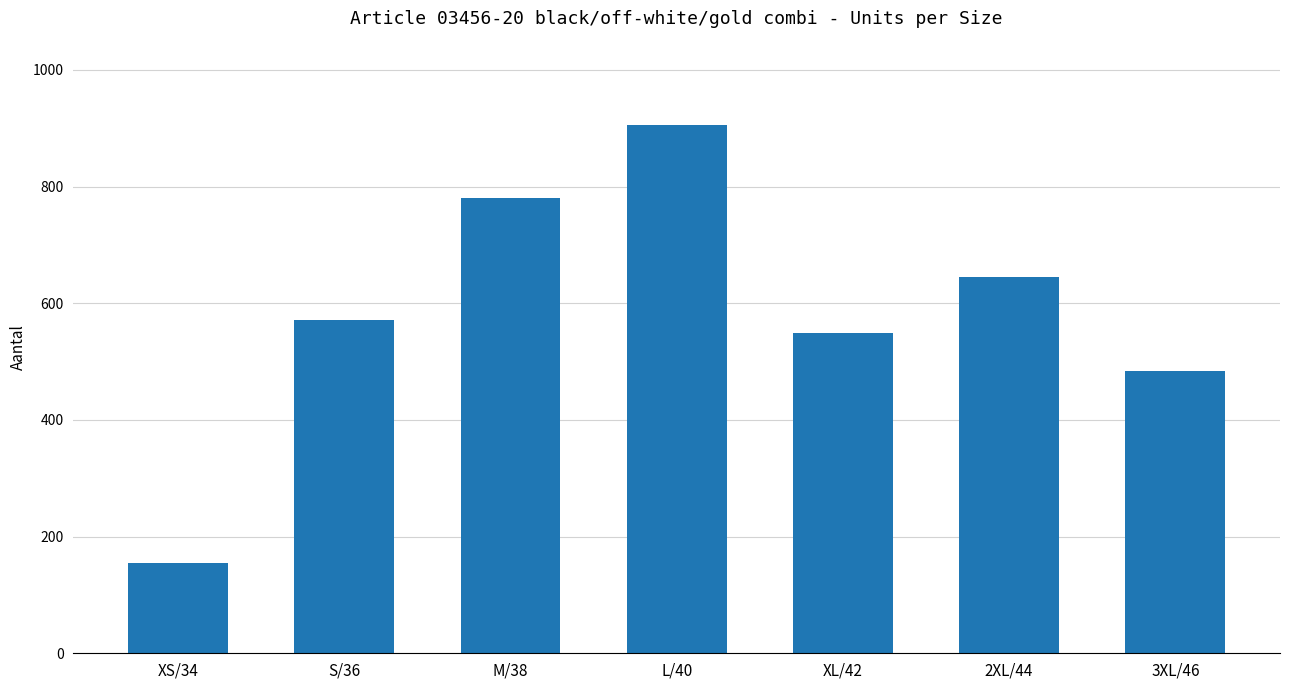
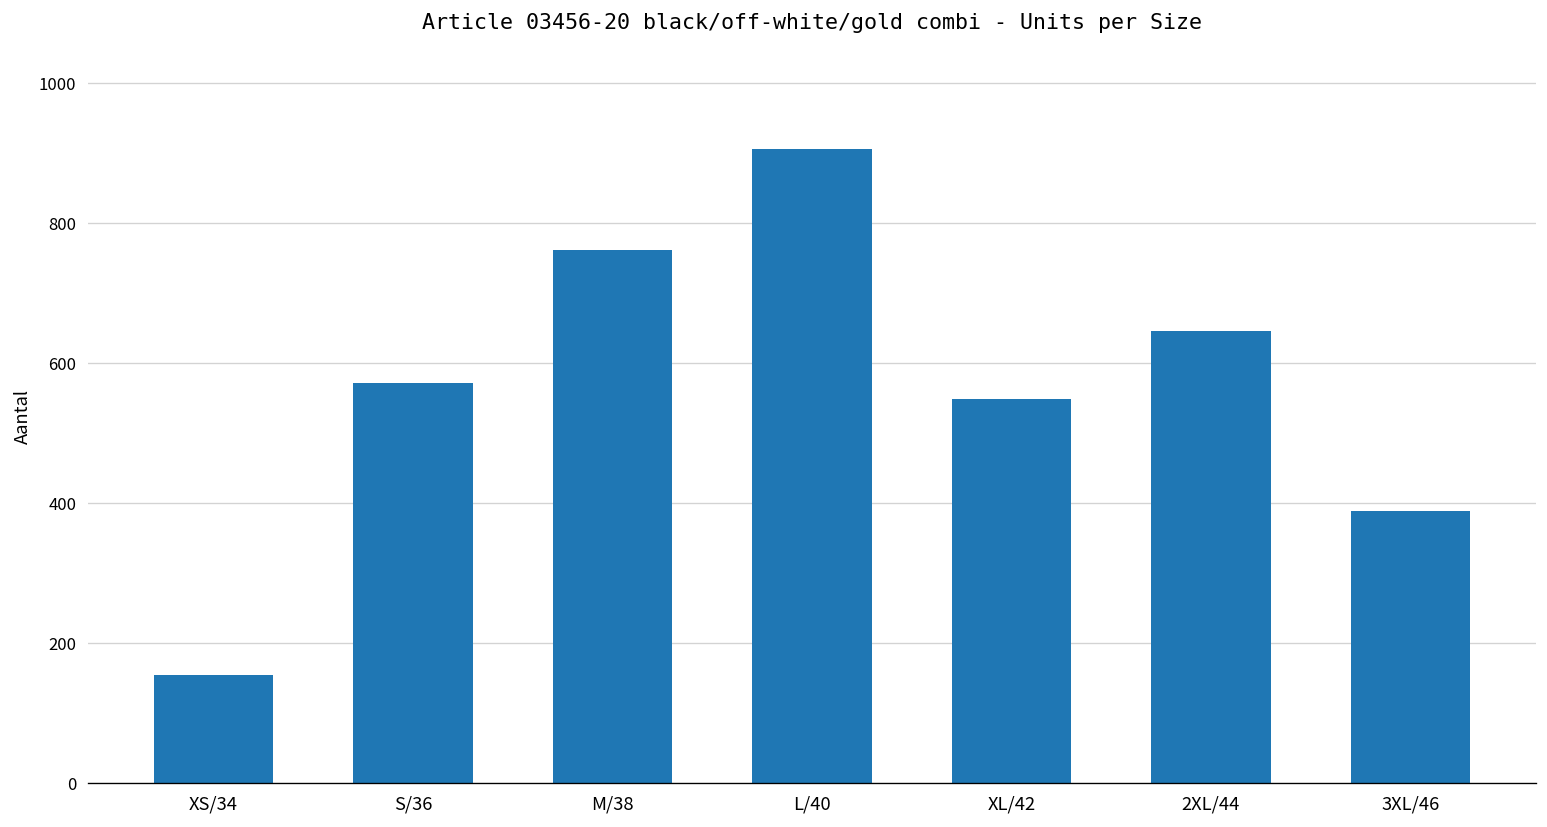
  {
    "XS/34": 150,
    "S/36": 570,
-   "M/38": 780,
+   "M/38": 760,
    "L/40": 910,
    "XL/42": 550,
    "2XL/44": 650,
-   "3XL/46": 480
+   "3XL/46": 390
  }
